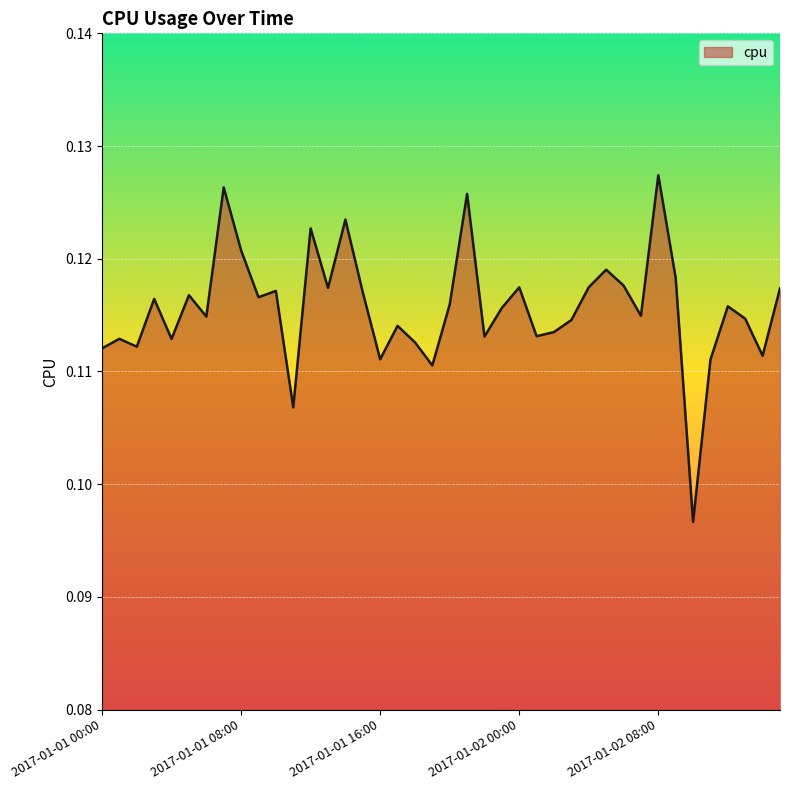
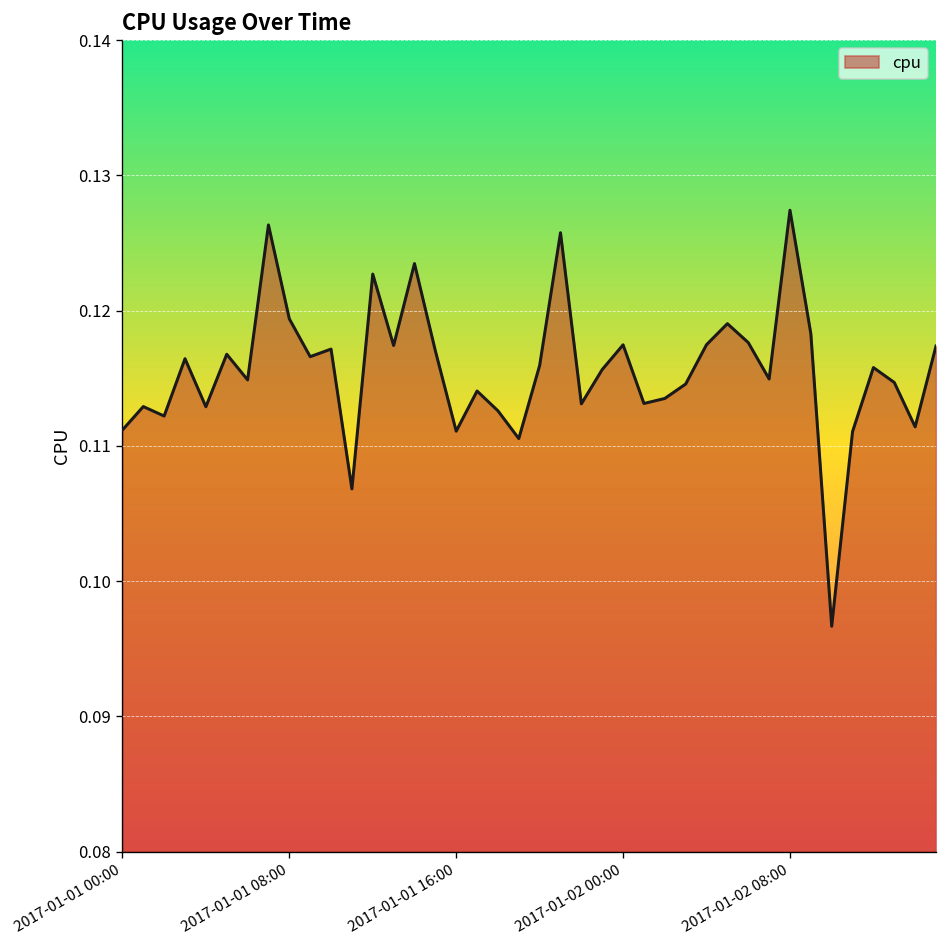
  {
-   "2017-01-01 00:00": 0.1121,
-   "2017-01-01 08:00": 0.1208,
+   "2017-01-01 00:00": 0.1112,
+   "2017-01-01 08:00": 0.1194,
    "2017-01-01 16:00": 0.1111,
    "2017-01-02 00:00": 0.1175,
    "2017-01-02 08:00": 0.1274
  }
